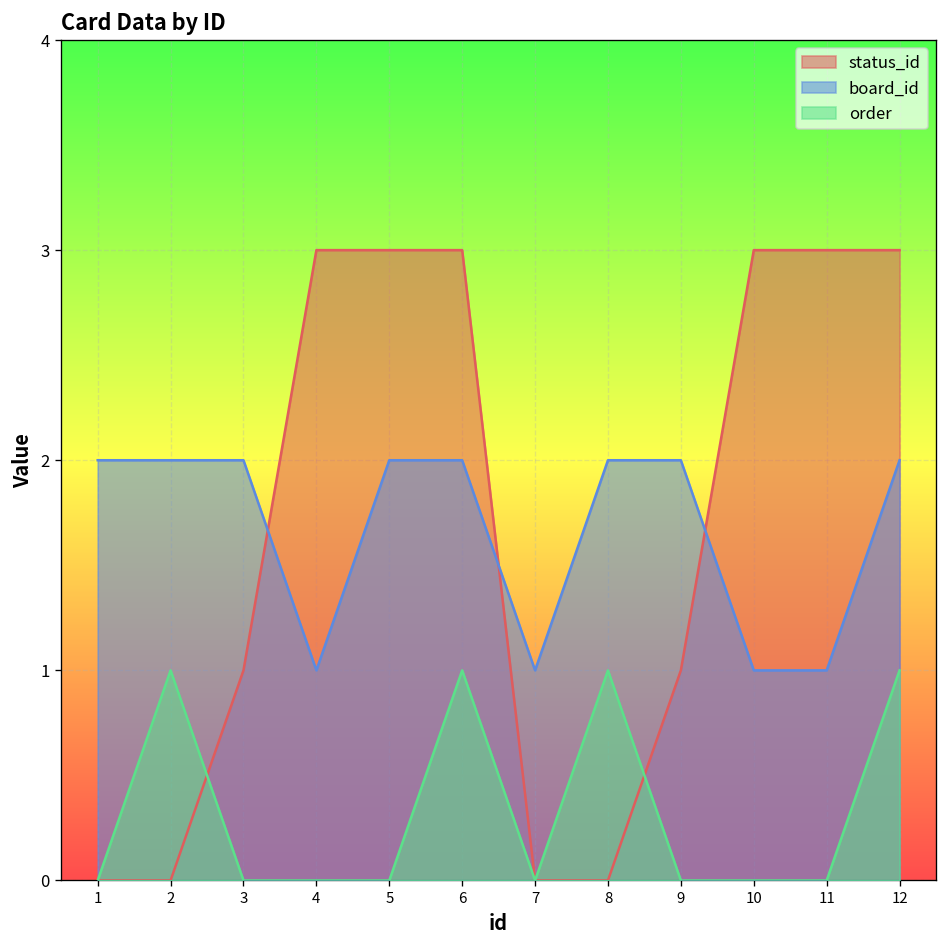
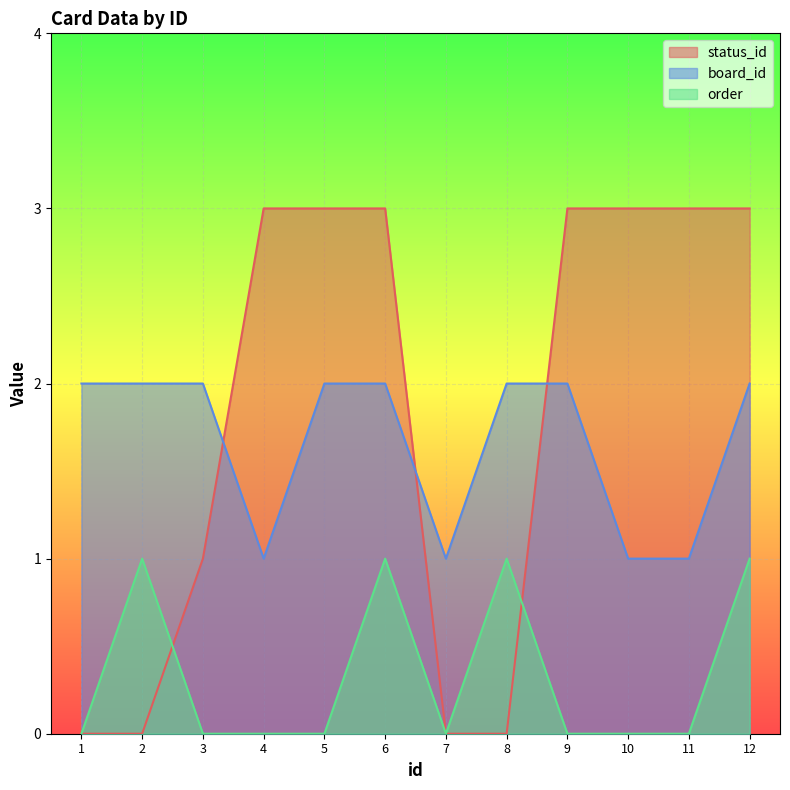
  {
    "status_id": {
      "2": 0,
      "3": 1,
      "4": 3,
      "5": 3,
      "6": 3,
      "8": 0,
-     "9": 1,
+     "9": 3,
      "10": 3,
      "11": 3,
      "12": 3
    },
    "board_id": {
      "1": 2,
      "2": 2,
      "3": 2,
      "4": 1,
      "5": 2,
      "6": 2,
      "7": 1,
      "8": 2,
      "9": 2,
      "10": 1,
      "11": 1,
      "12": 2
    },
    "order": {
      "2": 1,
      "3": 0,
      "4": 0,
      "5": 0,
      "6": 1,
      "8": 1,
      "9": 0,
      "10": 0,
      "11": 0,
      "12": 1
    }
  }
